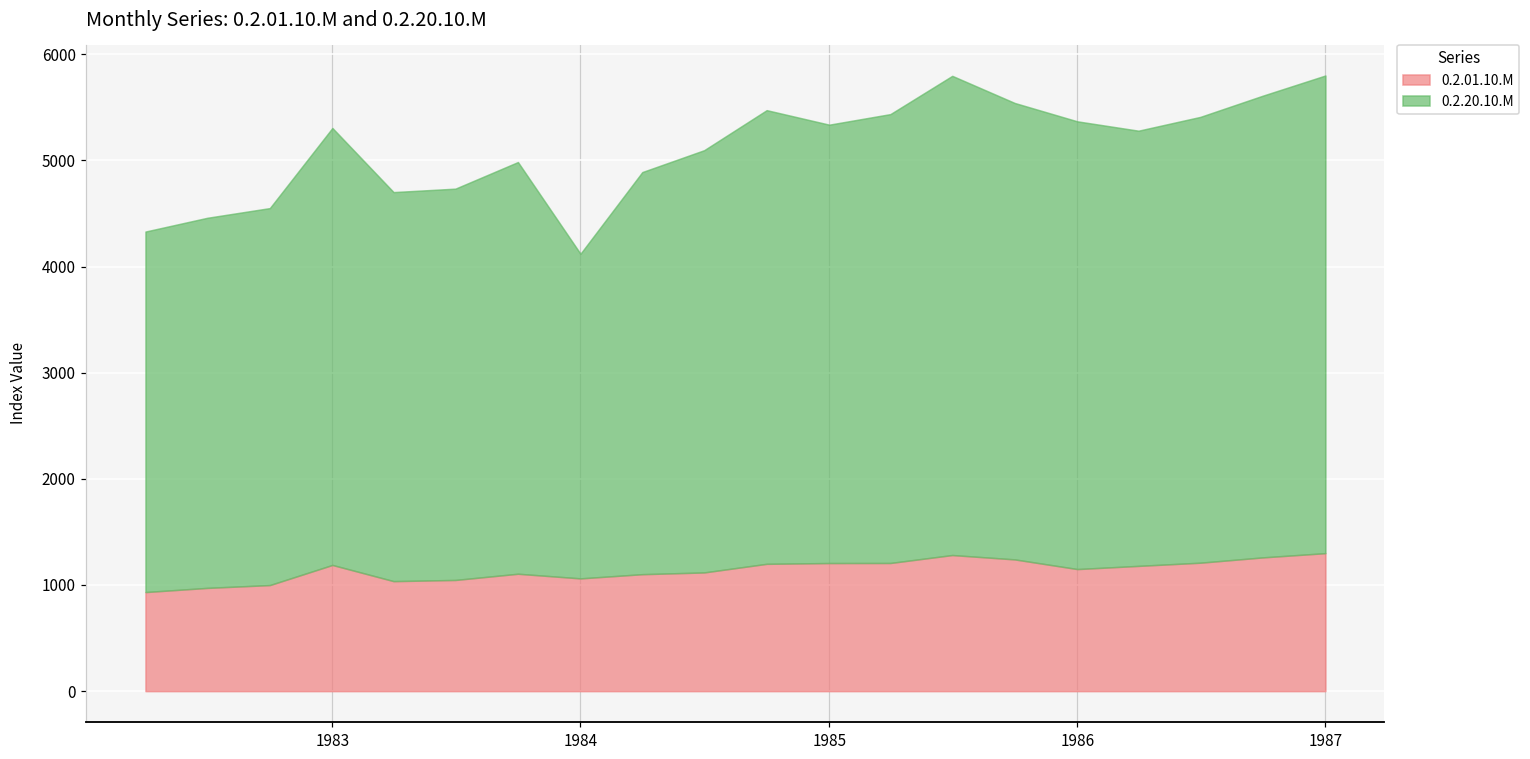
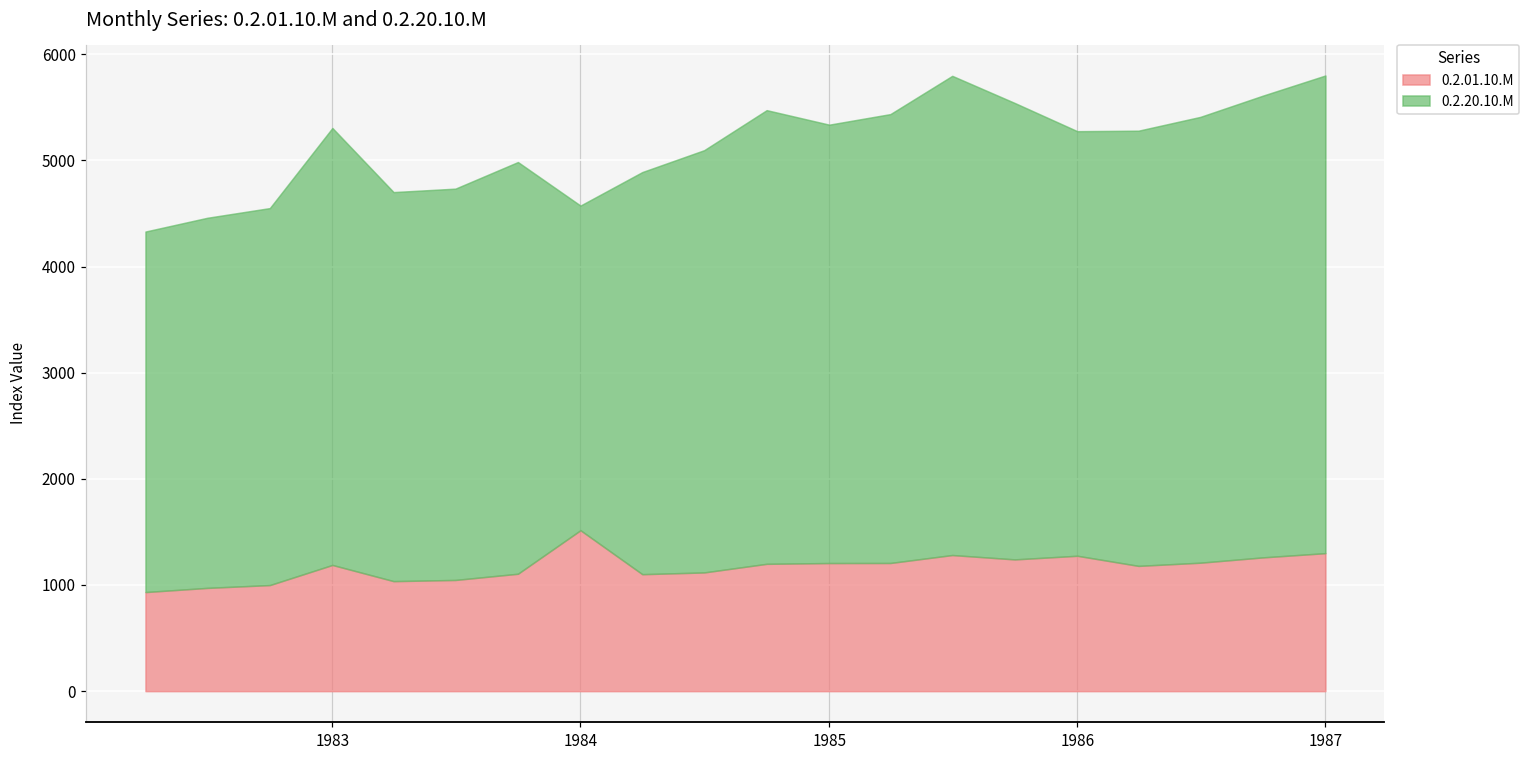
  {
    "0.2.01.10.M": {
      "1983": 1200,
-     "1984": 1100,
+     "1984": 1500,
      "1985": 1200,
-     "1986": 1200,
+     "1986": 1300,
      "1987": 1300
    },
    "0.2.20.10.M": {
      "1983": 4100,
      "1984": 3100,
      "1985": 4100,
-     "1986": 4200,
+     "1986": 4000,
      "1987": 4500
    }
  }
